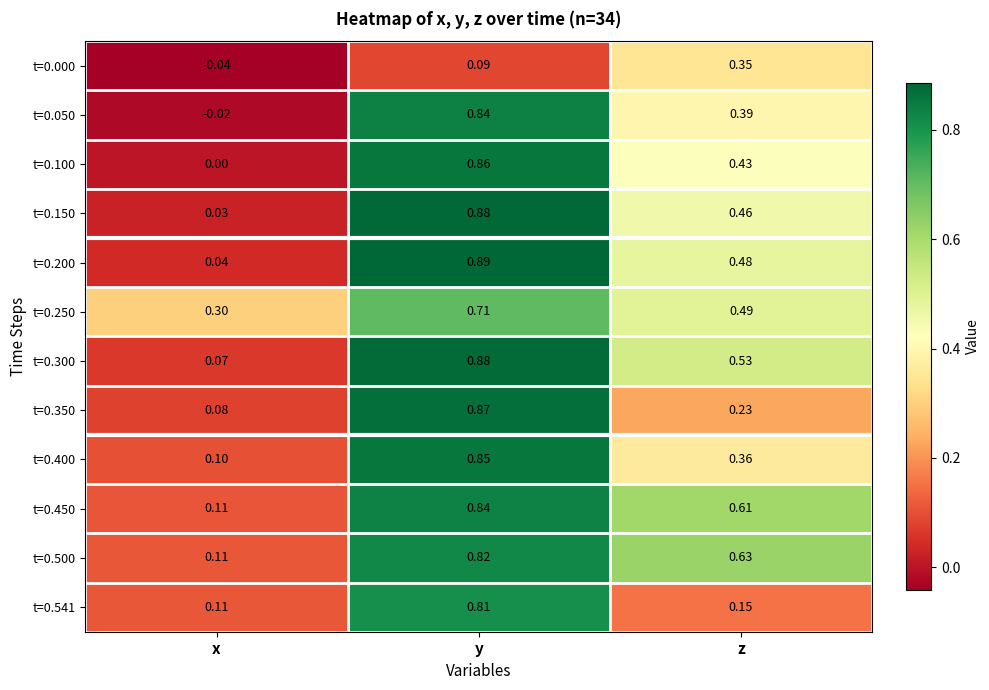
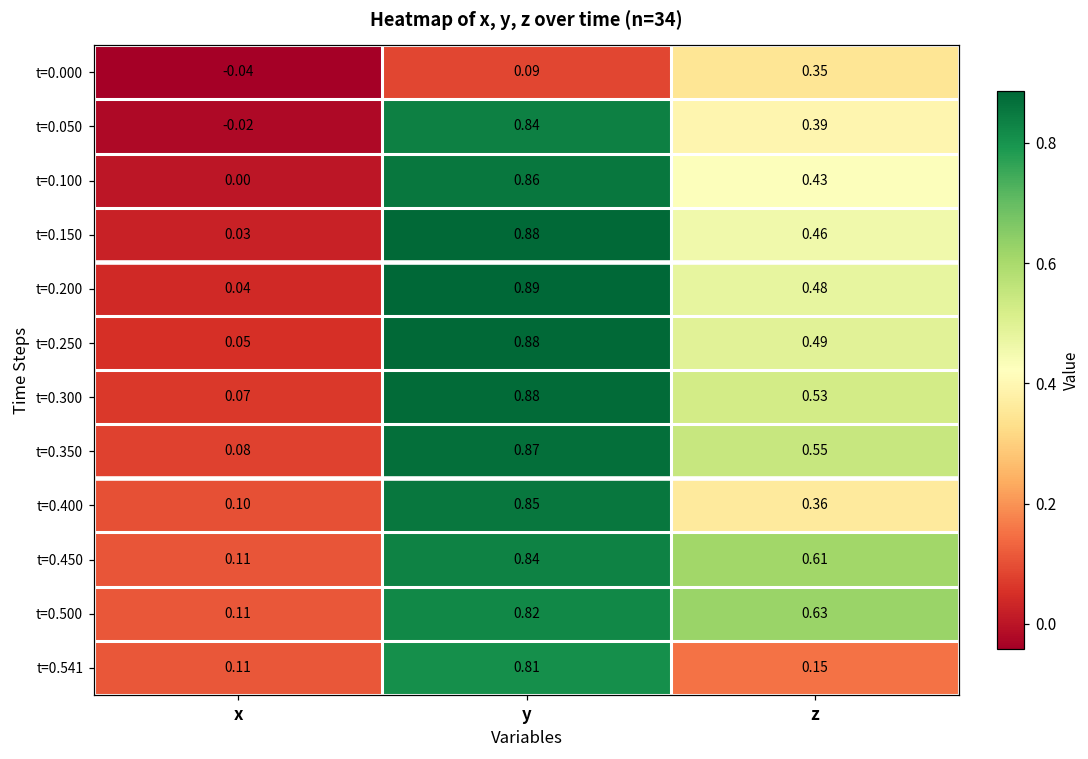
  {
    "t=0.000": {
      "x": -0.04,
      "y": 0.09,
      "z": 0.35
    },
    "t=0.050": {
      "x": -0.02,
      "y": 0.84,
      "z": 0.39
    },
    "t=0.100": {
      "x": 0.00,
      "y": 0.86,
      "z": 0.43
    },
    "t=0.150": {
      "x": 0.03,
      "y": 0.88,
      "z": 0.46
    },
    "t=0.200": {
      "x": 0.04,
      "y": 0.89,
      "z": 0.48
    },
    "t=0.250": {
-     "x": 0.30,
-     "y": 0.71,
+     "x": 0.05,
+     "y": 0.88,
      "z": 0.49
    },
    "t=0.300": {
      "x": 0.07,
      "y": 0.88,
      "z": 0.53
    },
    "t=0.350": {
      "x": 0.08,
      "y": 0.87,
-     "z": 0.23
+     "z": 0.55
    },
    "t=0.400": {
      "x": 0.10,
      "y": 0.85,
      "z": 0.36
    },
    "t=0.450": {
      "x": 0.11,
      "y": 0.84,
      "z": 0.61
    },
    "t=0.500": {
      "x": 0.11,
      "y": 0.82,
      "z": 0.63
    },
    "t=0.541": {
      "x": 0.11,
      "y": 0.81,
      "z": 0.15
    }
  }
